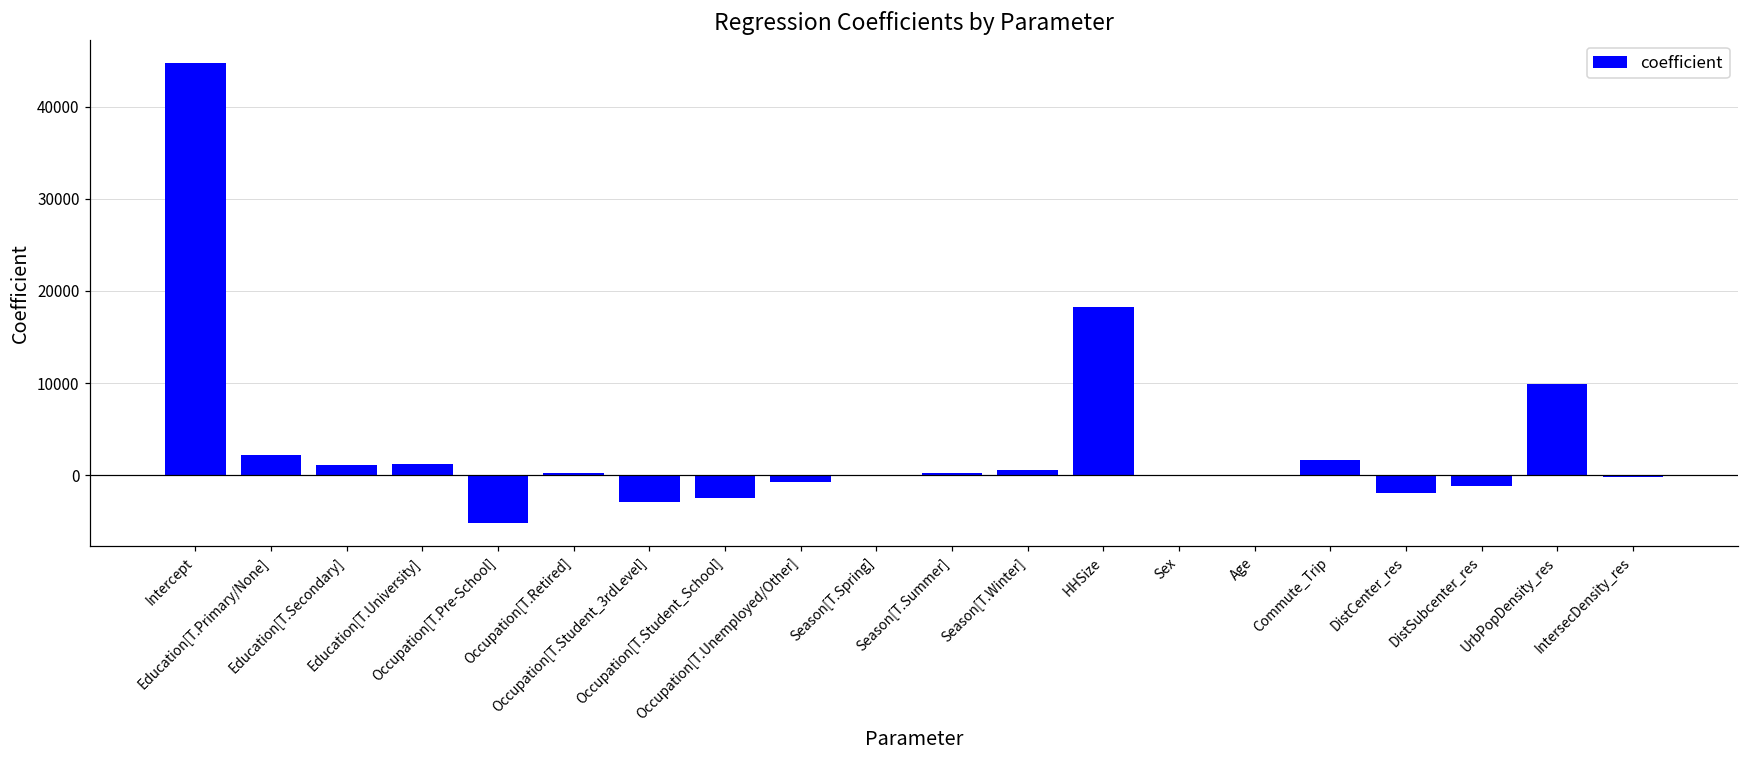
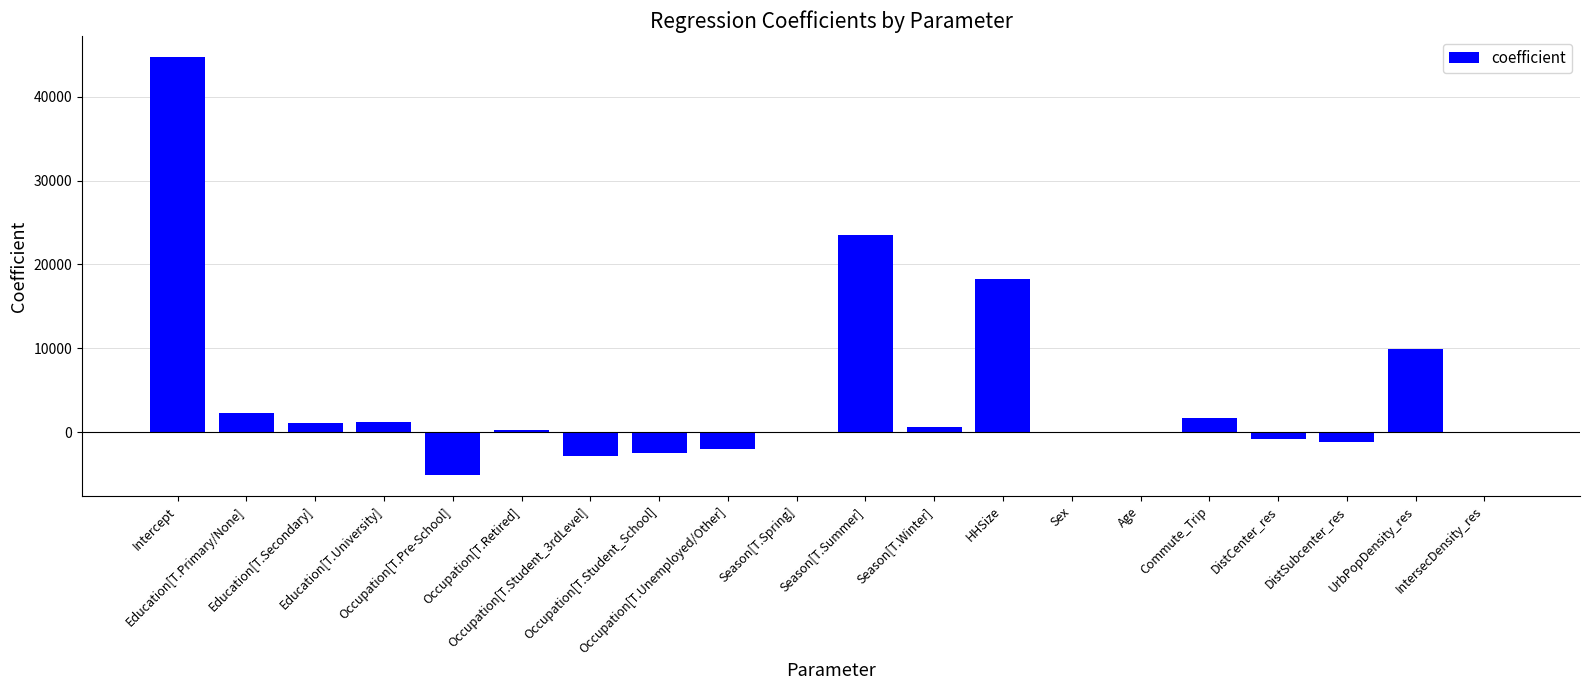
  {
    "Intercept": 45000,
    "Education[T.Primary/None]": 2000,
    "Education[T.Secondary]": 1000,
    "Education[T.University]": 1000,
    "Occupation[T.Pre-School]": -5000,
    "Occupation[T.Student_3rdLevel]": -3000,
    "Occupation[T.Student_School]": -2000,
-   "Occupation[T.Unemployed/Other]": -1000,
-   "Season[T.Summer]": 0,
+   "Occupation[T.Unemployed/Other]": -2000,
+   "Season[T.Summer]": 24000,
    "Season[T.Winter]": 1000,
    "HHSize": 18000,
    "Commute_Trip": 2000,
-   "DistCenter_res": -2000,
+   "DistCenter_res": -1000,
    "DistSubcenter_res": -1000,
    "UrbPopDensity_res": 10000
  }
